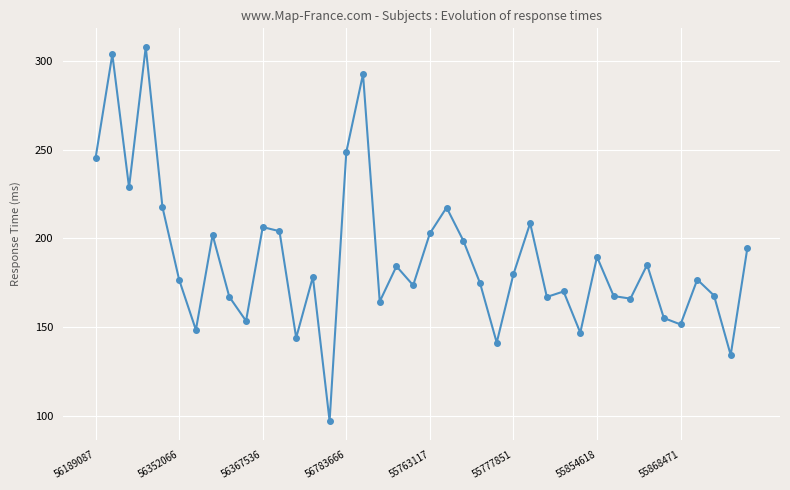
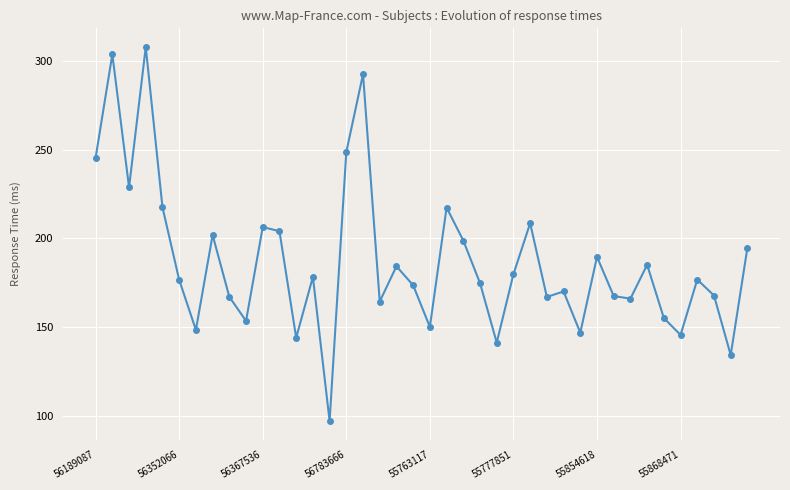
  {
    "56189087": 245,
    "56352066": 177,
    "56367536": 206,
    "56783666": 249,
-   "55763117": 203,
+   "55763117": 150,
    "55777851": 180,
    "55854618": 190,
-   "55868471": 152
+   "55868471": 146
  }
